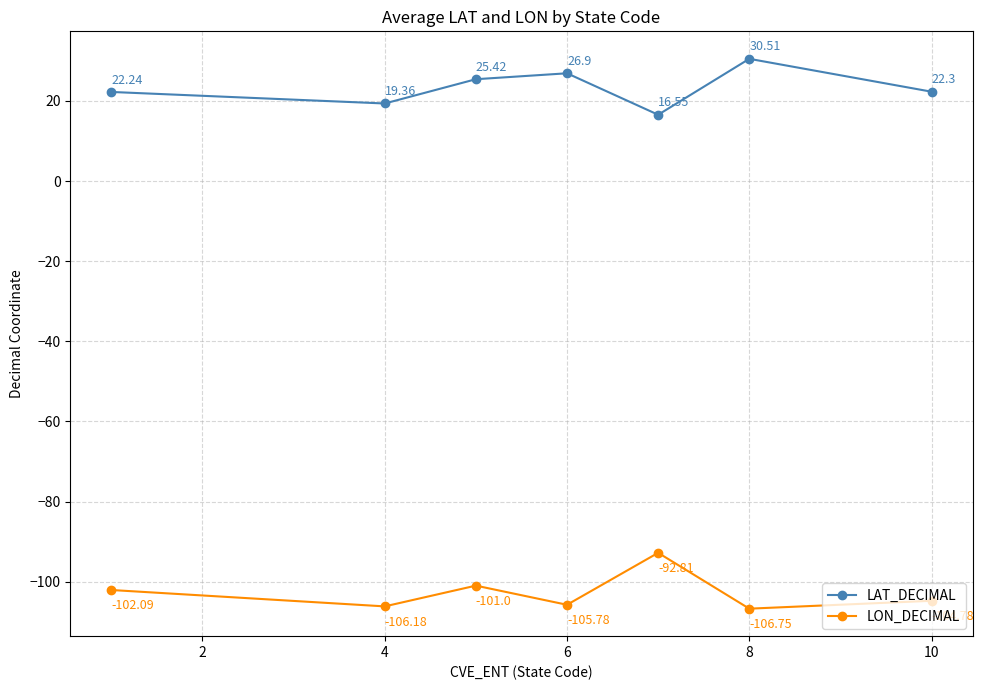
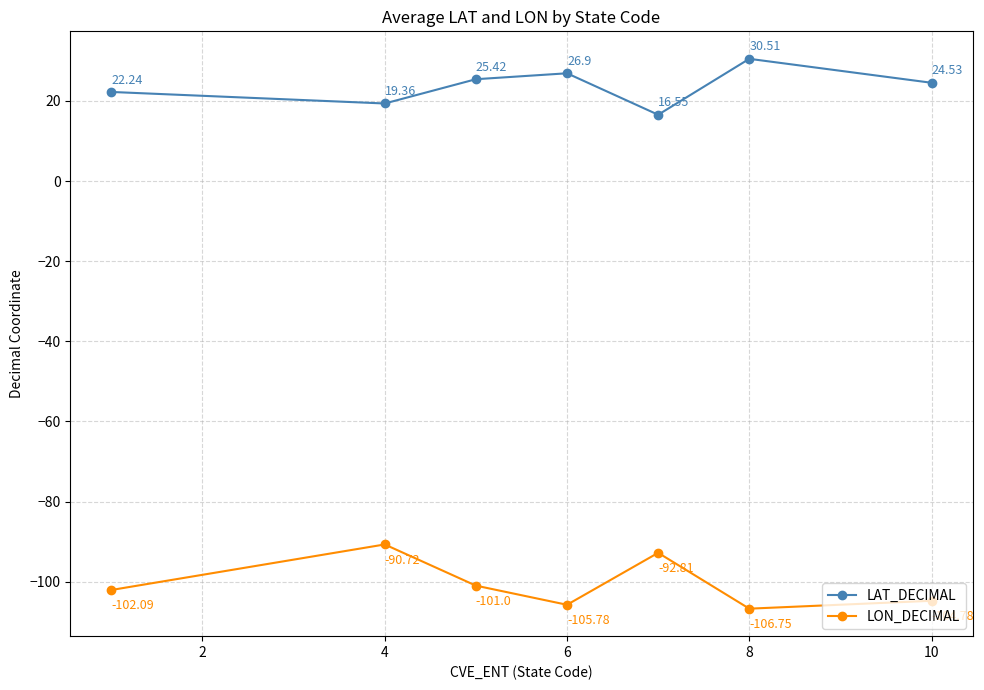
  {
    "LAT_DECIMAL": {
      "4": 19.36,
      "6": 26.9,
      "8": 30.51,
-     "10": 22.3
+     "10": 24.53
    },
    "LON_DECIMAL": {
-     "4": -106.18,
+     "4": -90.72,
      "6": -105.78,
      "8": -106.75
    }
  }
